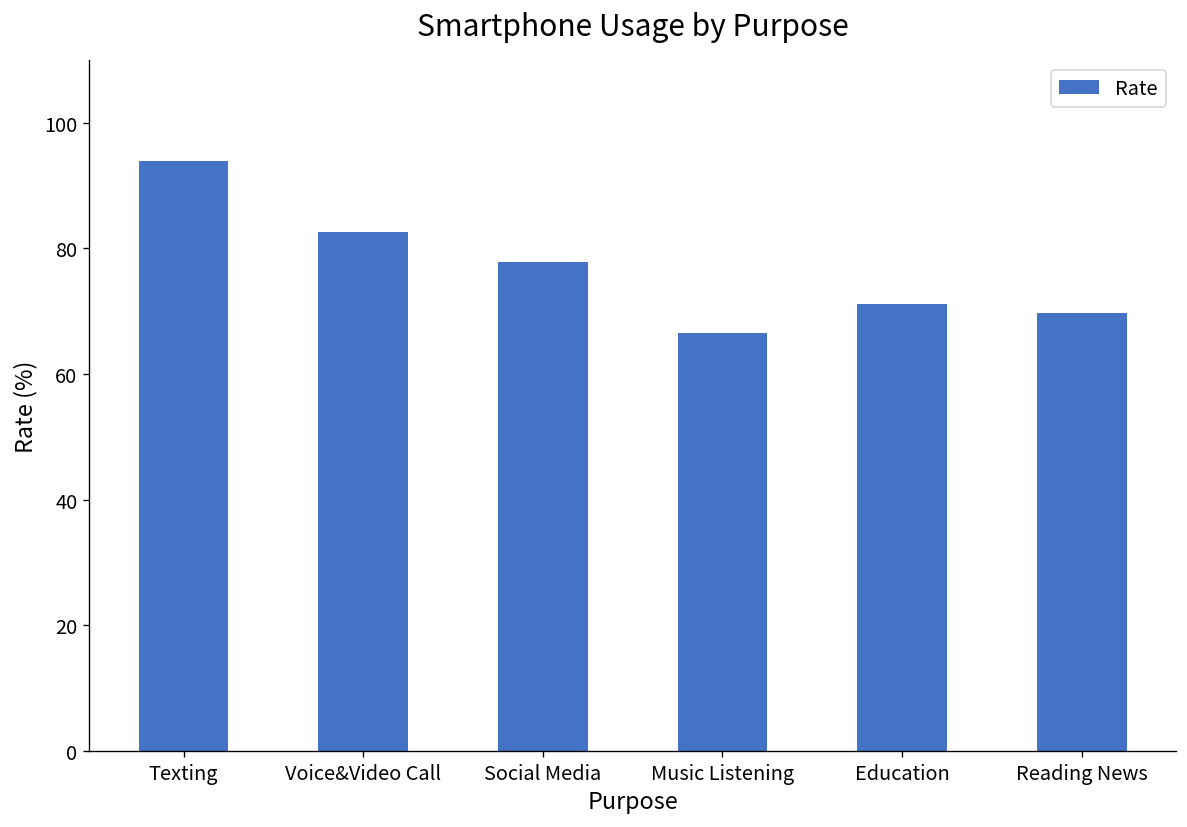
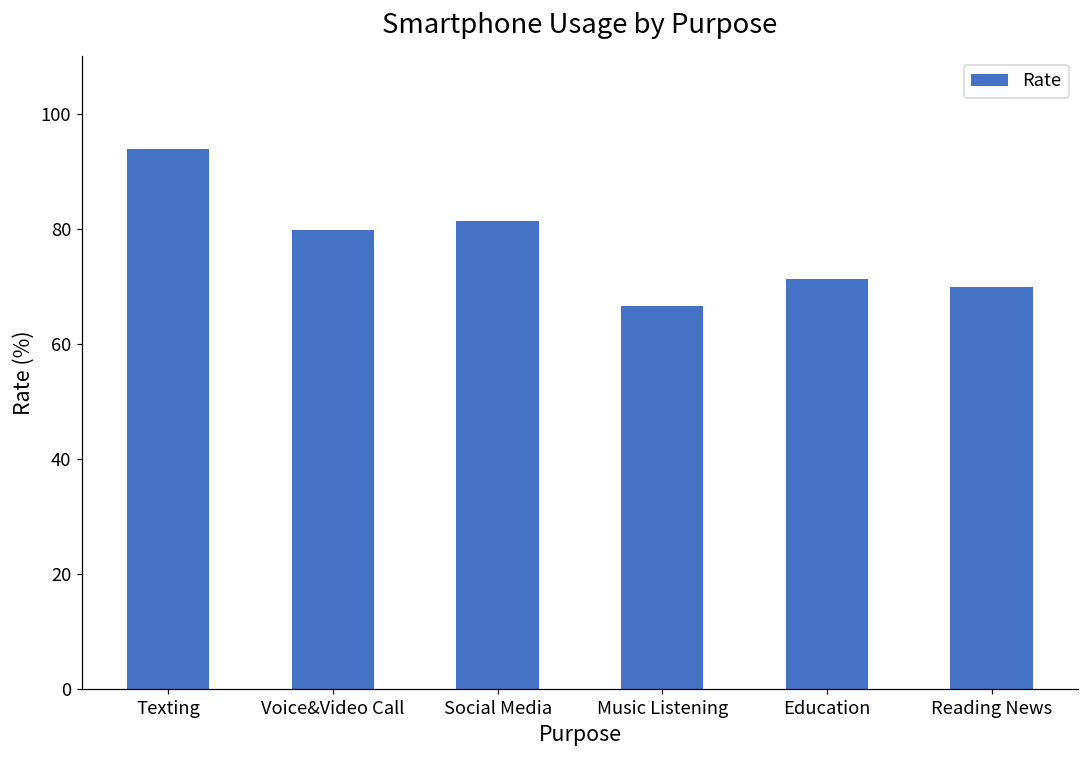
  {
    "Texting": 94,
-   "Voice&Video Call": 83,
-   "Social Media": 78,
+   "Voice&Video Call": 80,
+   "Social Media": 81,
    "Music Listening": 67,
    "Education": 71,
    "Reading News": 70
  }
